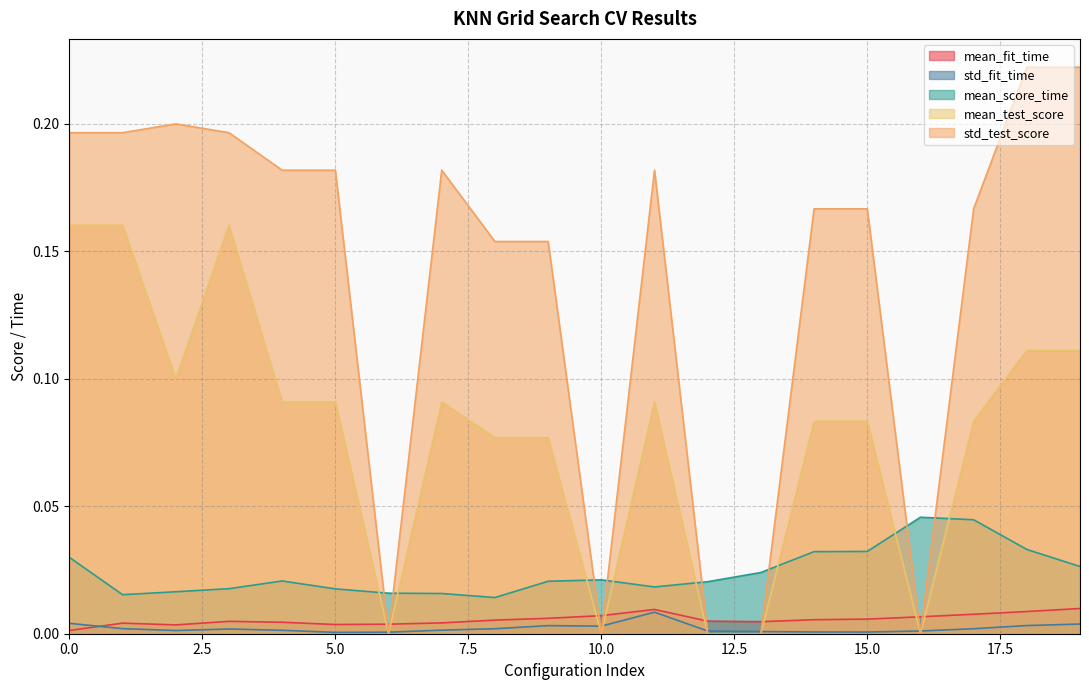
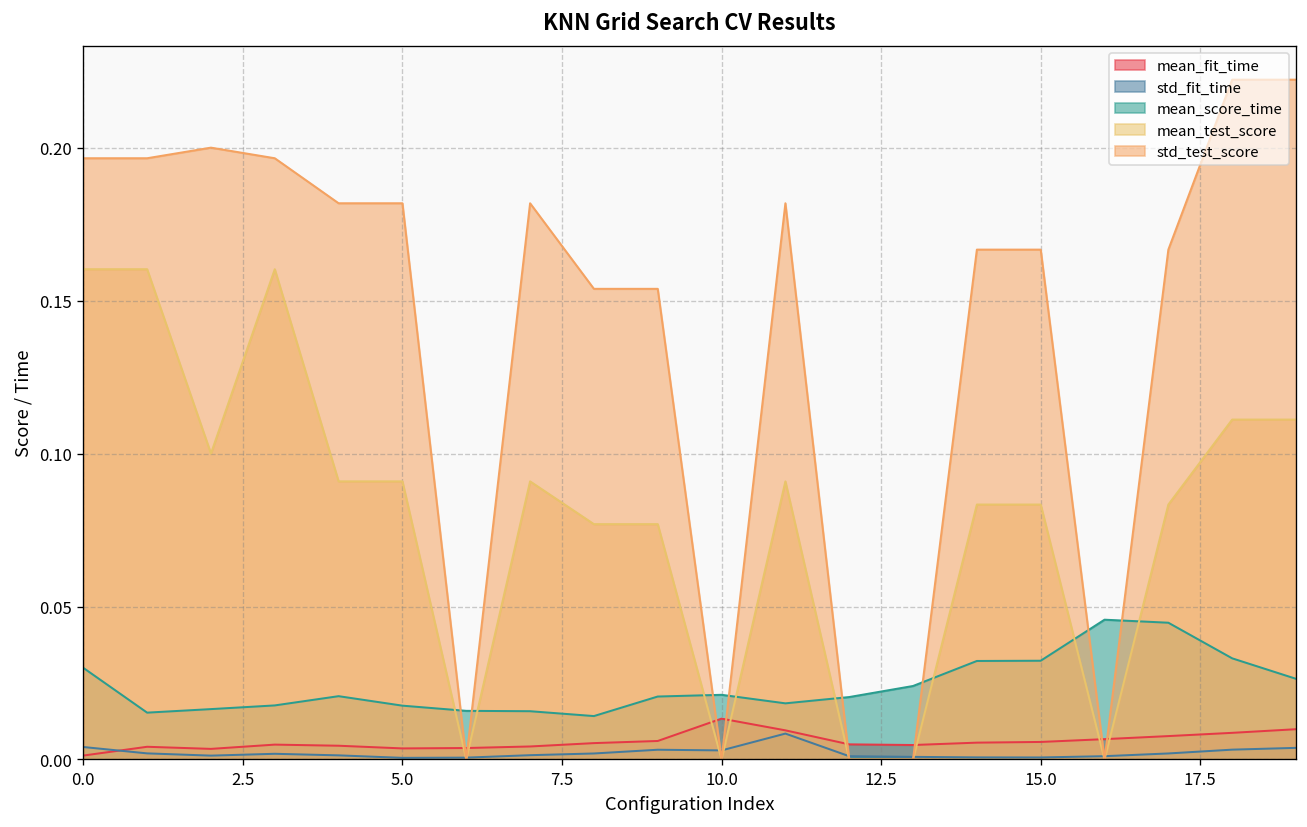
  {
    "mean_fit_time": {
      "0.0": 0.001,
      "5.0": 0.004,
-     "10.0": 0.007,
+     "10.0": 0.013,
      "15.0": 0.006
    }
  }
